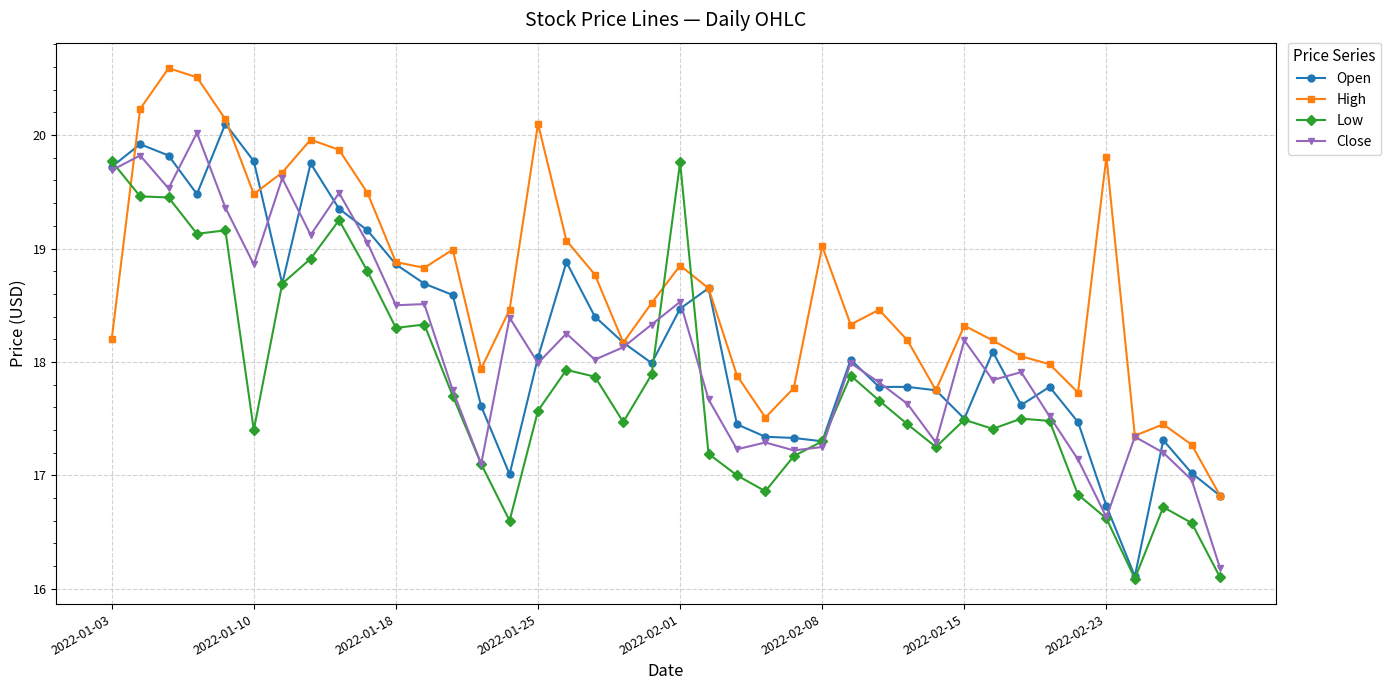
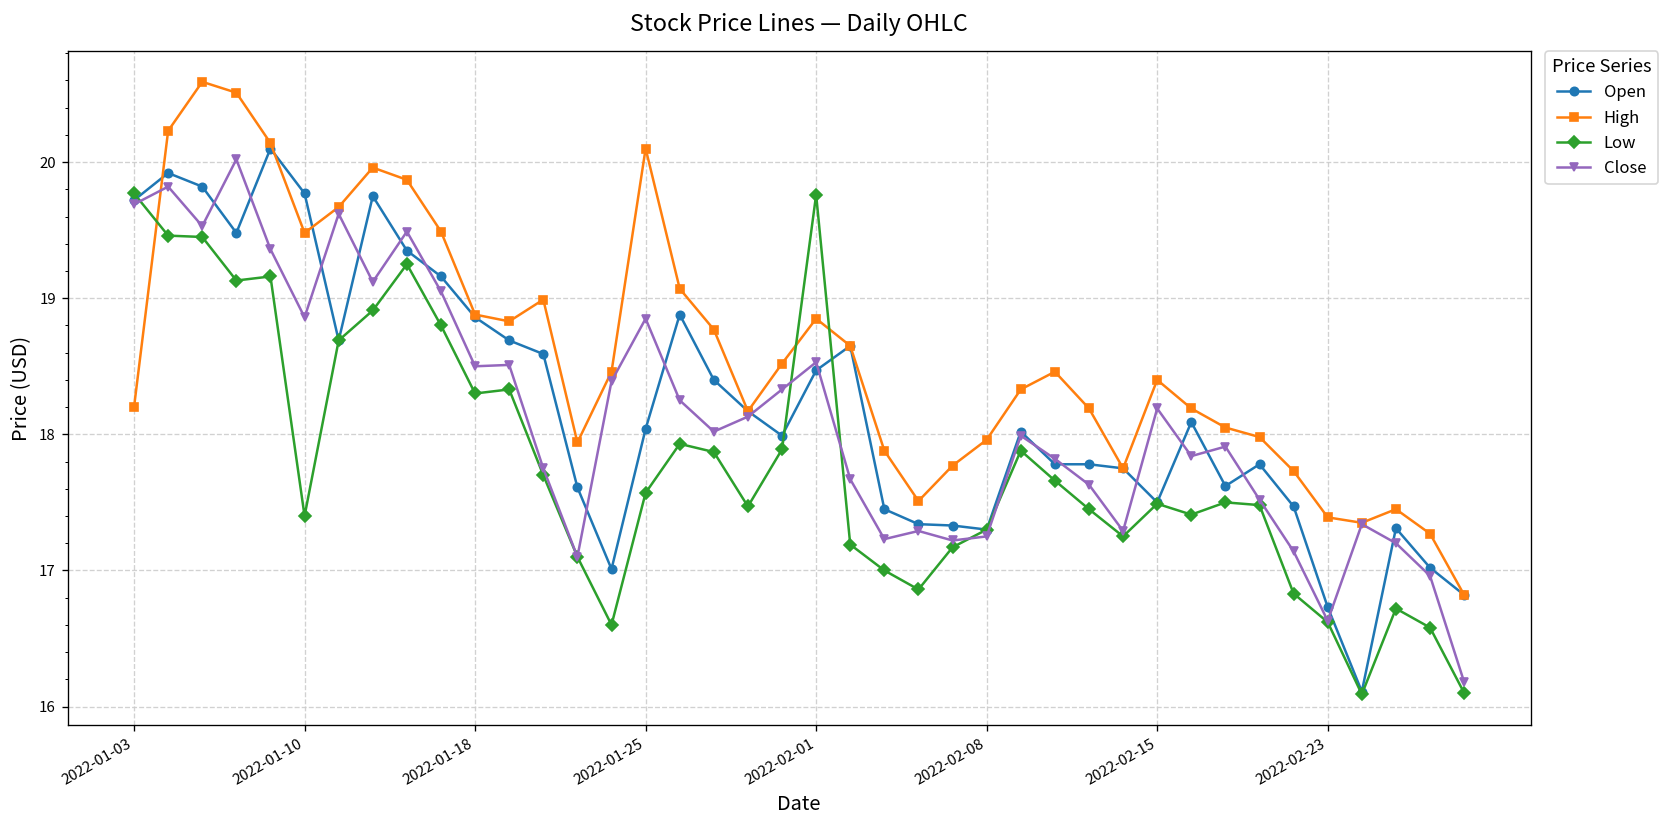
  {
    "Open": {
      "2022-01-03": 19.72,
      "2022-01-10": 19.77,
      "2022-01-25": 18.04,
      "2022-02-01": 18.47,
      "2022-02-23": 16.73
    },
    "High": {
      "2022-01-03": 18.20,
      "2022-01-10": 19.48,
      "2022-01-25": 20.10,
      "2022-02-01": 18.85,
-     "2022-02-08": 19.02,
-     "2022-02-15": 18.32,
-     "2022-02-23": 19.81
+     "2022-02-08": 17.96,
+     "2022-02-15": 18.40,
+     "2022-02-23": 17.39
    },
    "Low": {
      "2022-01-03": 19.77,
      "2022-01-10": 17.40,
      "2022-01-18": 18.30,
      "2022-01-25": 17.57,
      "2022-02-01": 19.76
    },
    "Close": {
      "2022-01-03": 19.69,
      "2022-01-10": 18.86,
      "2022-01-18": 18.50,
-     "2022-01-25": 17.99,
+     "2022-01-25": 18.85,
      "2022-02-01": 18.53,
      "2022-02-08": 17.25,
      "2022-02-15": 18.19
    }
  }
